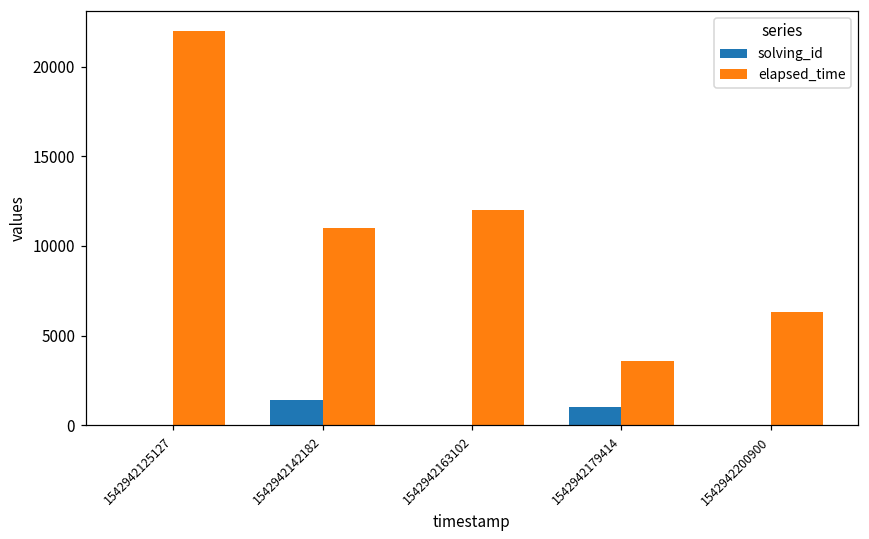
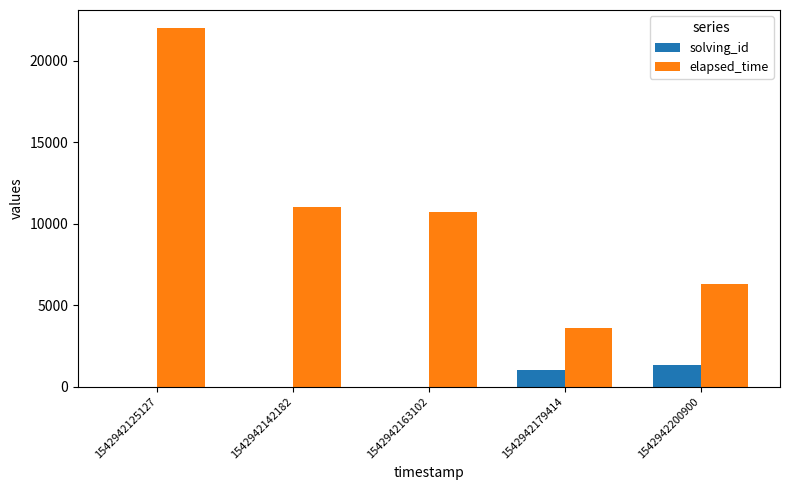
  {
    "solving_id": {
-     "1542942142182": 1400,
+     "1542942142182": 0,
      "1542942179414": 1000,
-     "1542942200900": 0
+     "1542942200900": 1300
    },
    "elapsed_time": {
      "1542942125127": 22000,
      "1542942142182": 11000,
-     "1542942163102": 12000,
+     "1542942163102": 10700,
      "1542942179414": 3600,
      "1542942200900": 6300
    }
  }
